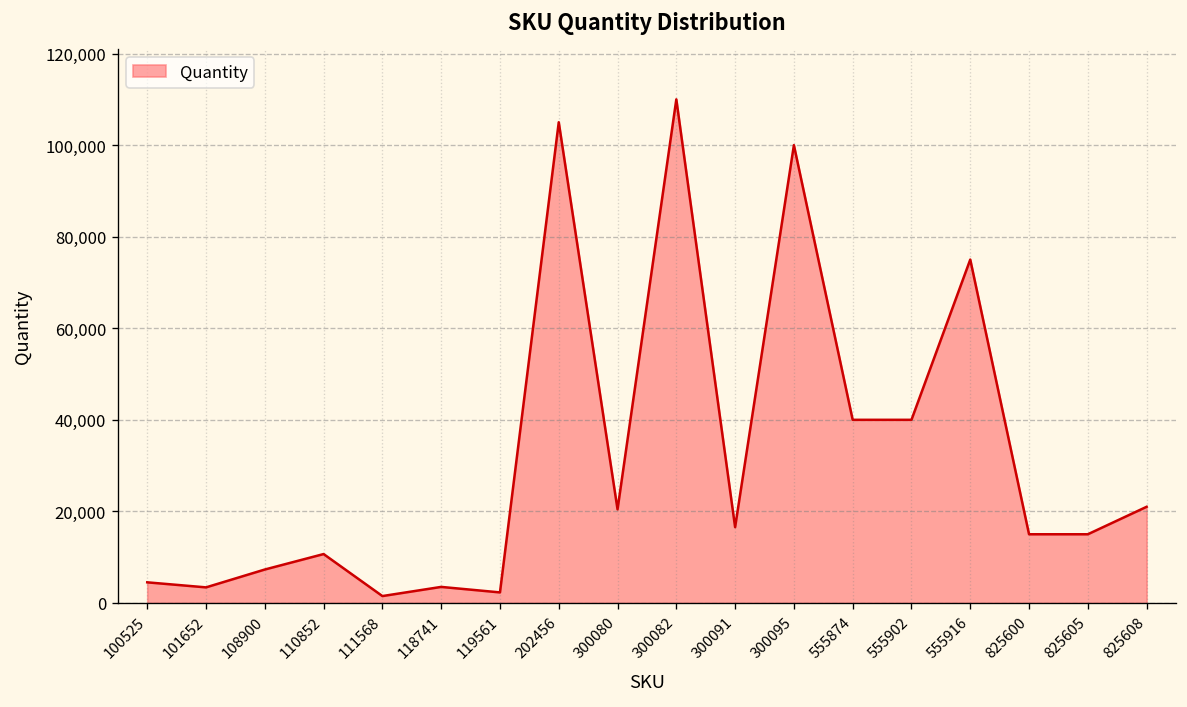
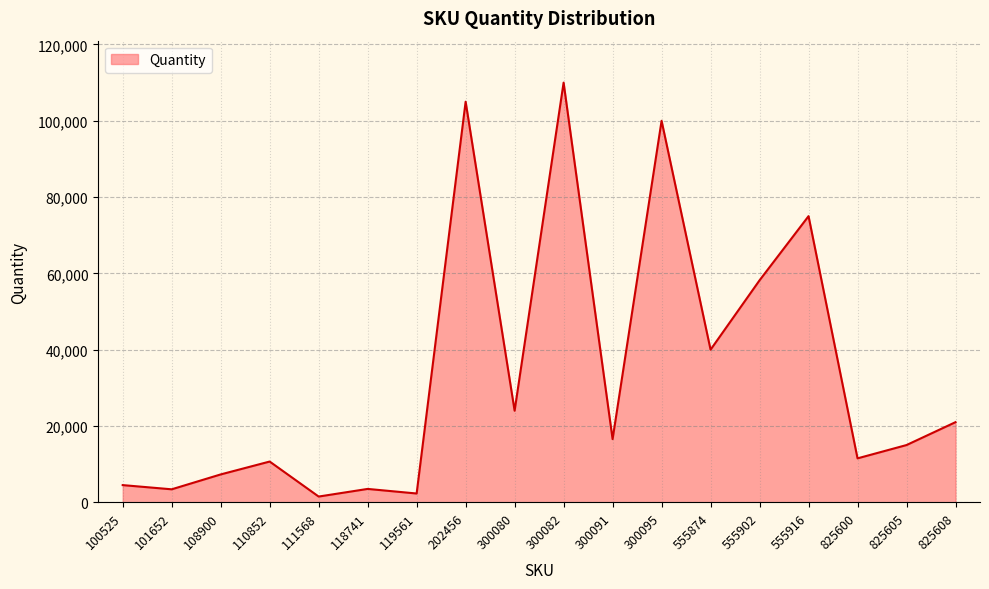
  {
    "100525": "5,000",
    "101652": "3,000",
    "108900": "7,000",
    "110852": "11,000",
    "111568": "2,000",
    "118741": "4,000",
    "119561": "2,000",
    "202456": "105,000",
-   "300080": "20,000",
+   "300080": "24,000",
    "300082": "110,000",
    "300091": "17,000",
    "300095": "100,000",
    "555874": "40,000",
-   "555902": "40,000",
+   "555902": "58,000",
    "555916": "75,000",
-   "825600": "15,000",
+   "825600": "12,000",
    "825605": "15,000",
    "825608": "21,000"
  }
